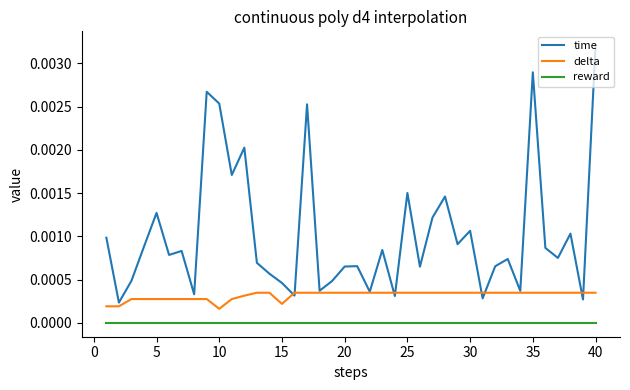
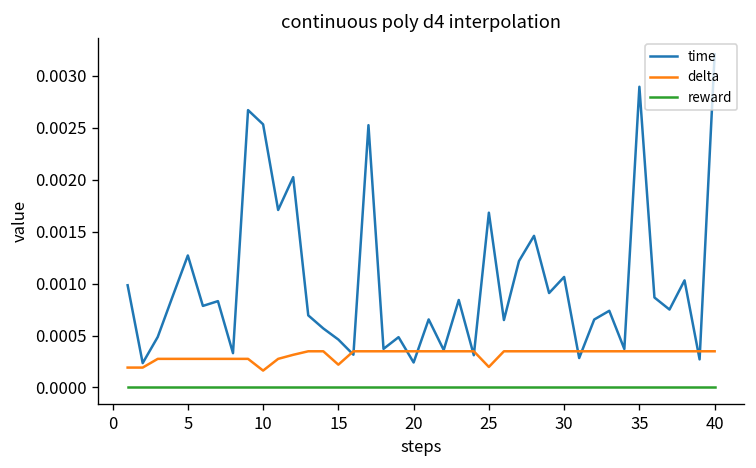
  {
    "time": {
      "5": 0.0013,
      "10": 0.0025,
      "15": 0.0005,
-     "20": 0.0007,
-     "25": 0.0015,
+     "20": 0.0002,
+     "25": 0.0017,
      "30": 0.0011,
      "35": 0.0029
    },
    "delta": {
      "5": 0.0003,
      "10": 0.0002,
      "15": 0.0002,
      "20": 0.0003,
-     "25": 0.0003,
+     "25": 0.0002,
      "30": 0.0003,
      "35": 0.0003,
      "40": 0.0003
    },
    "reward": {
      "5": 0.0000,
      "10": 0.0000,
      "15": 0.0000,
      "20": 0.0000,
      "25": 0.0000,
      "30": 0.0000,
      "35": 0.0000,
      "40": 0.0000
    }
  }
